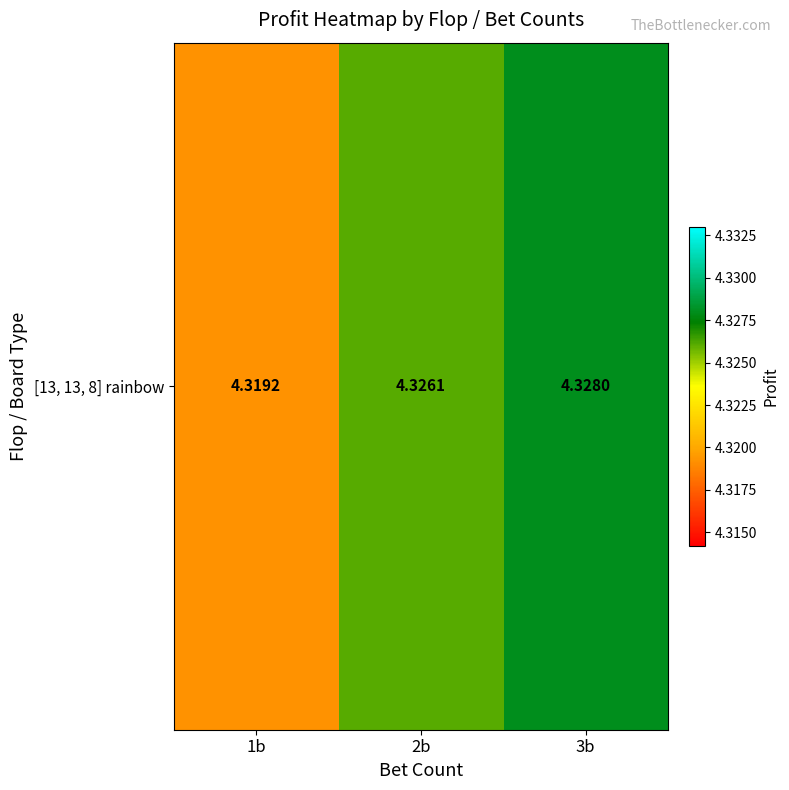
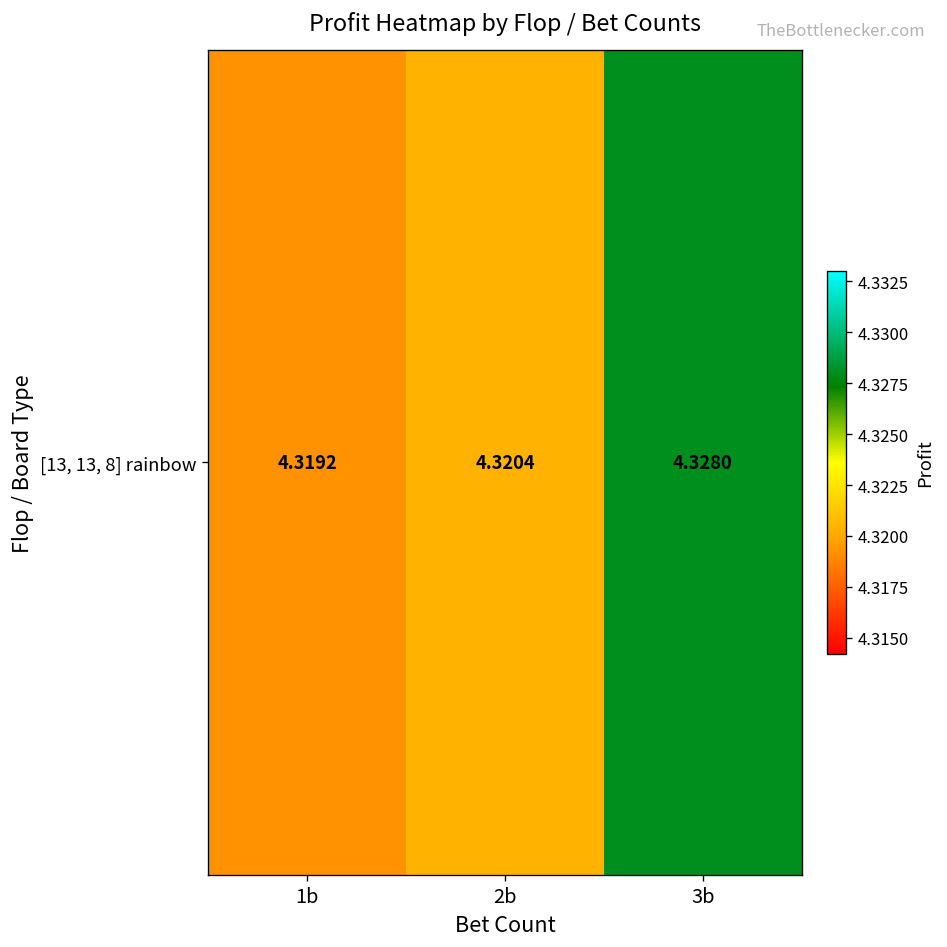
  {
    "[13, 13, 8] rainbow": {
      "1b": 4.3192,
-     "2b": 4.3261,
+     "2b": 4.3204,
      "3b": 4.3280
    }
  }
